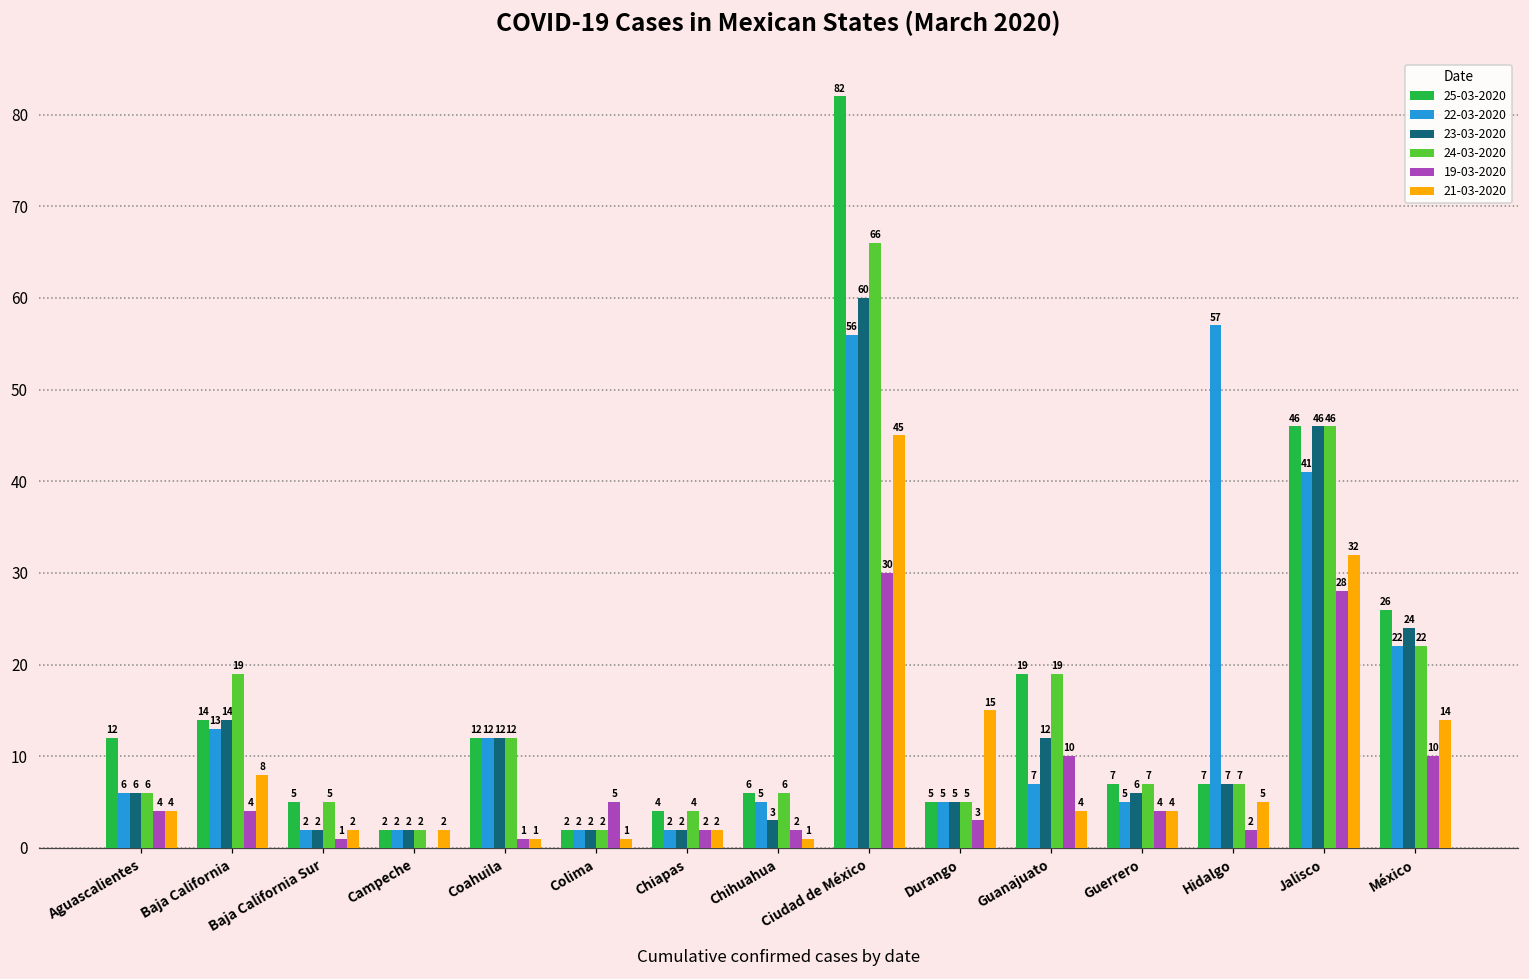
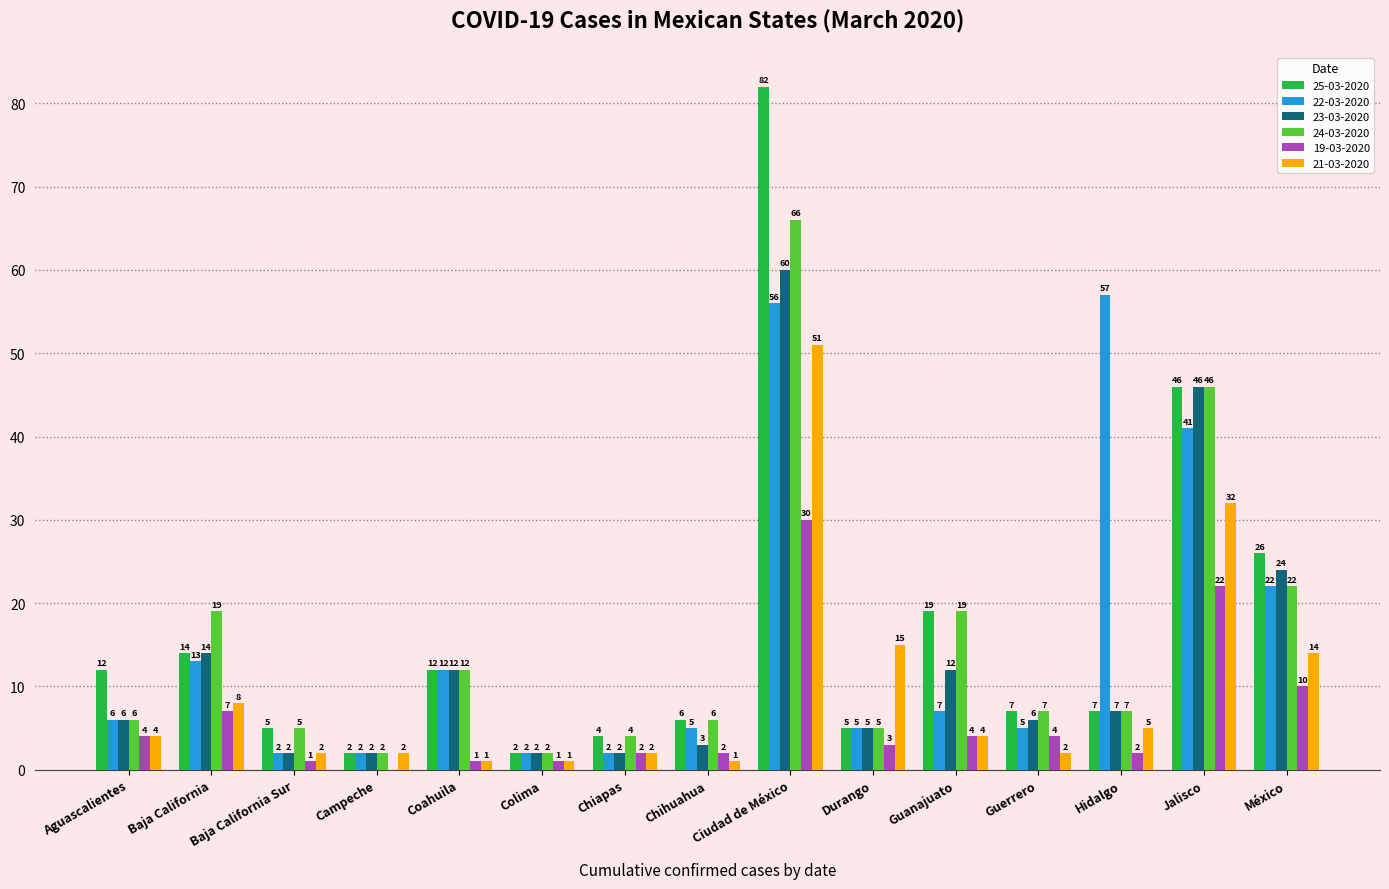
  {
    "22-03-2020": {
      "Aguascalientes": 6,
      "Baja California": 13,
      "Baja California Sur": 2,
      "Campeche": 2,
      "Coahuila": 12,
      "Colima": 2,
      "Chiapas": 2,
      "Chihuahua": 5,
      "Ciudad de México": 56,
      "Durango": 5,
      "Guanajuato": 7,
      "Guerrero": 5,
      "Hidalgo": 57,
      "Jalisco": 41,
      "México": 22
    },
    "23-03-2020": {
      "Aguascalientes": 6,
      "Baja California": 14,
      "Baja California Sur": 2,
      "Campeche": 2,
      "Coahuila": 12,
      "Colima": 2,
      "Chiapas": 2,
      "Chihuahua": 3,
      "Ciudad de México": 60,
      "Durango": 5,
      "Guanajuato": 12,
      "Guerrero": 6,
      "Hidalgo": 7,
      "Jalisco": 46,
      "México": 24
    },
    "19-03-2020": {
      "Aguascalientes": 4,
-     "Baja California": 4,
+     "Baja California": 7,
      "Baja California Sur": 1,
      "Coahuila": 1,
-     "Colima": 5,
+     "Colima": 1,
      "Chiapas": 2,
      "Chihuahua": 2,
      "Ciudad de México": 30,
      "Durango": 3,
-     "Guanajuato": 10,
+     "Guanajuato": 4,
      "Guerrero": 4,
      "Hidalgo": 2,
-     "Jalisco": 28,
+     "Jalisco": 22,
      "México": 10
    },
    "21-03-2020": {
      "Aguascalientes": 4,
      "Baja California": 8,
      "Baja California Sur": 2,
      "Campeche": 2,
      "Coahuila": 1,
      "Colima": 1,
      "Chiapas": 2,
      "Chihuahua": 1,
-     "Ciudad de México": 45,
+     "Ciudad de México": 51,
      "Durango": 15,
      "Guanajuato": 4,
-     "Guerrero": 4,
+     "Guerrero": 2,
      "Hidalgo": 5,
      "Jalisco": 32,
      "México": 14
    }
  }
